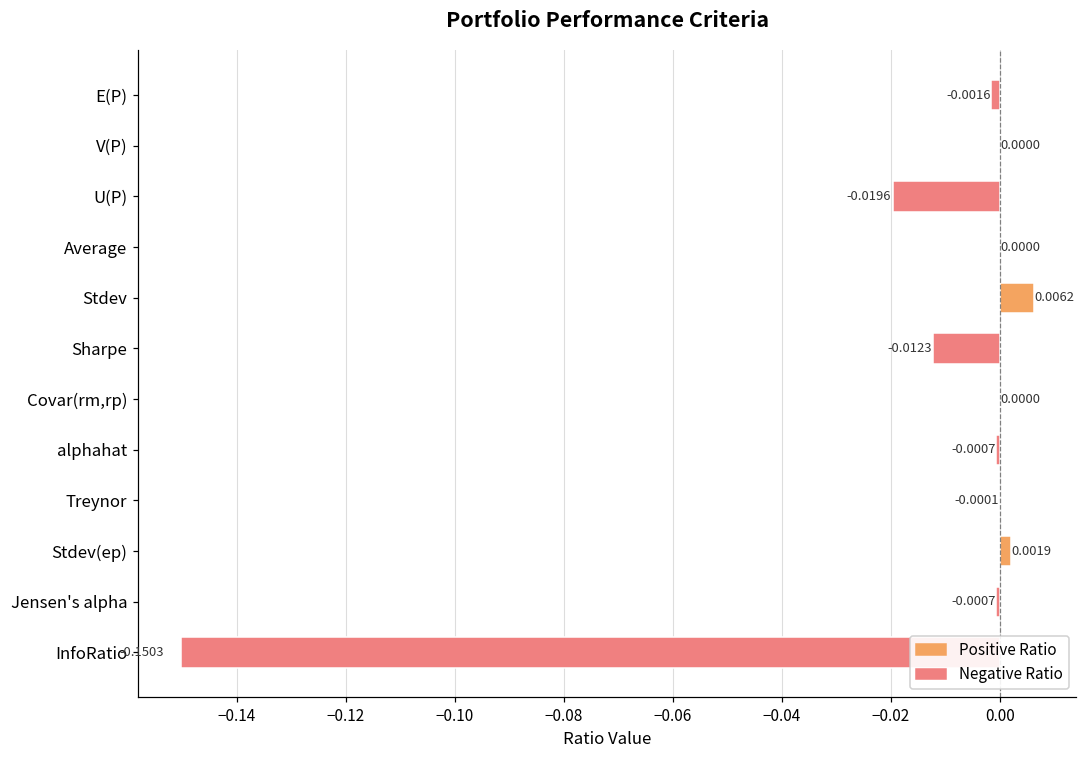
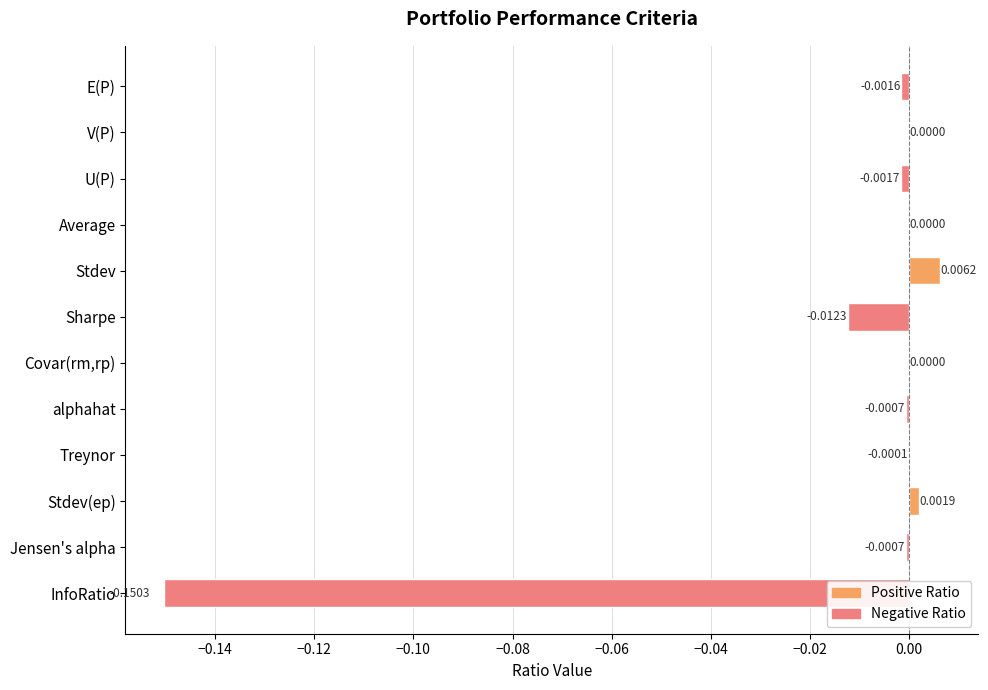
  {
    "E(P)": -0.0016,
    "V(P)": 0.0000,
-   "U(P)": -0.0196,
+   "U(P)": -0.0017,
    "Average": 0.0000,
    "Stdev": 0.0062,
    "Sharpe": -0.0123,
    "Covar(rm,rp)": 0.0000,
    "alphahat": -0.0007,
    "Treynor": -0.0001,
    "Stdev(ep)": 0.0019,
    "Jensen's alpha": -0.0007,
    "InfoRatio": -0.1503
  }
